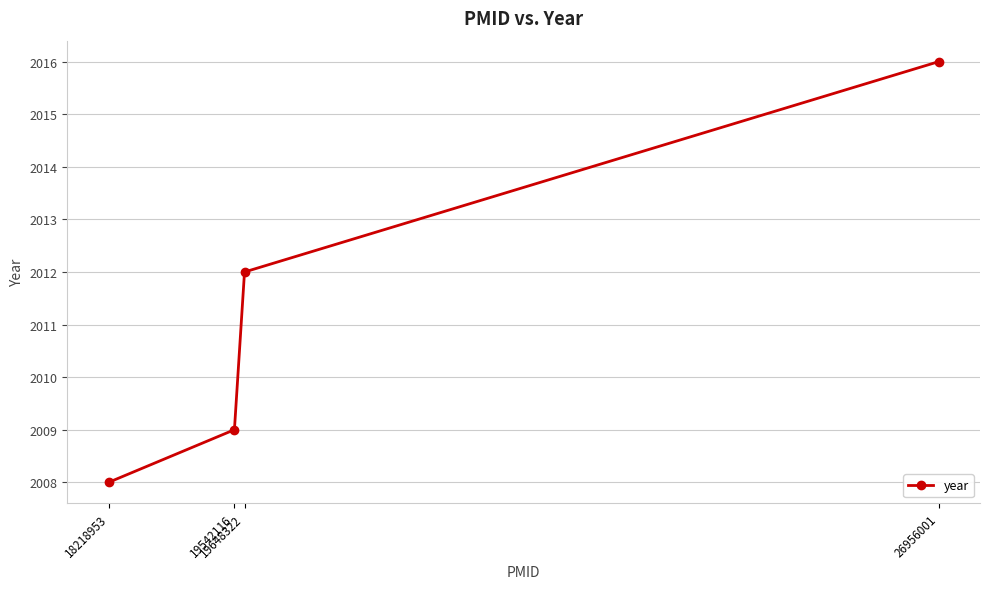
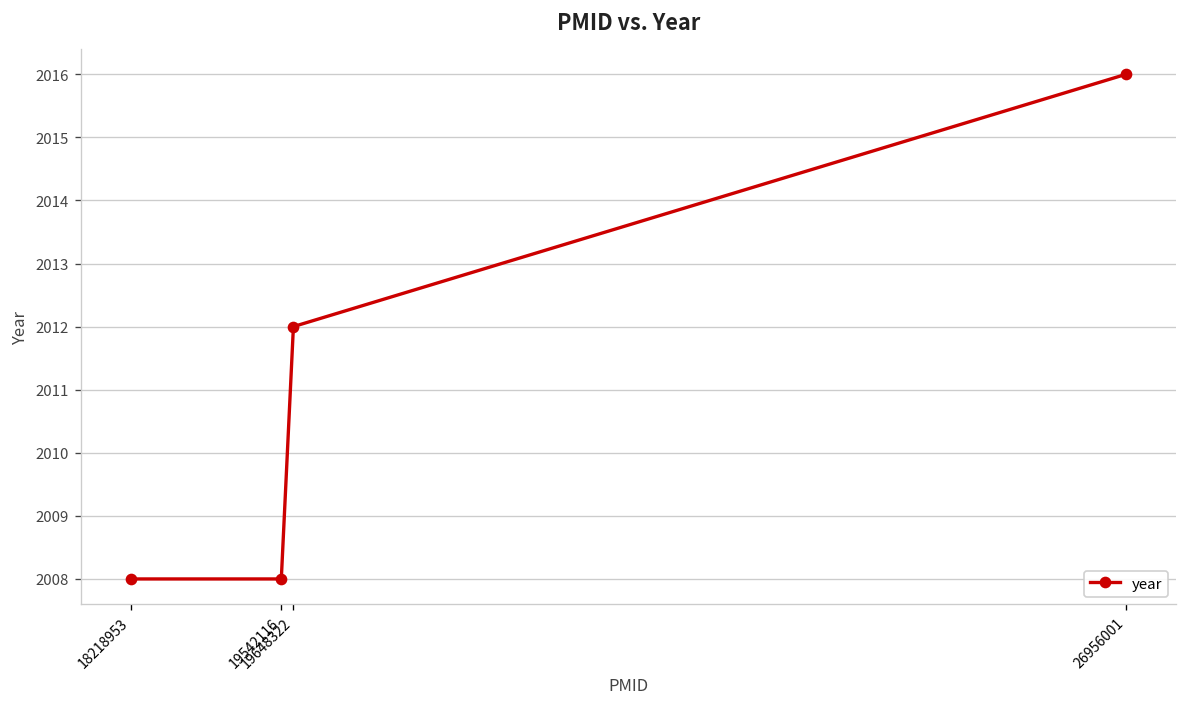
  {
    "18218953": 2008,
-   "19542116": 2009,
+   "19542116": 2008,
    "19648322": 2012,
    "26956001": 2016
  }
